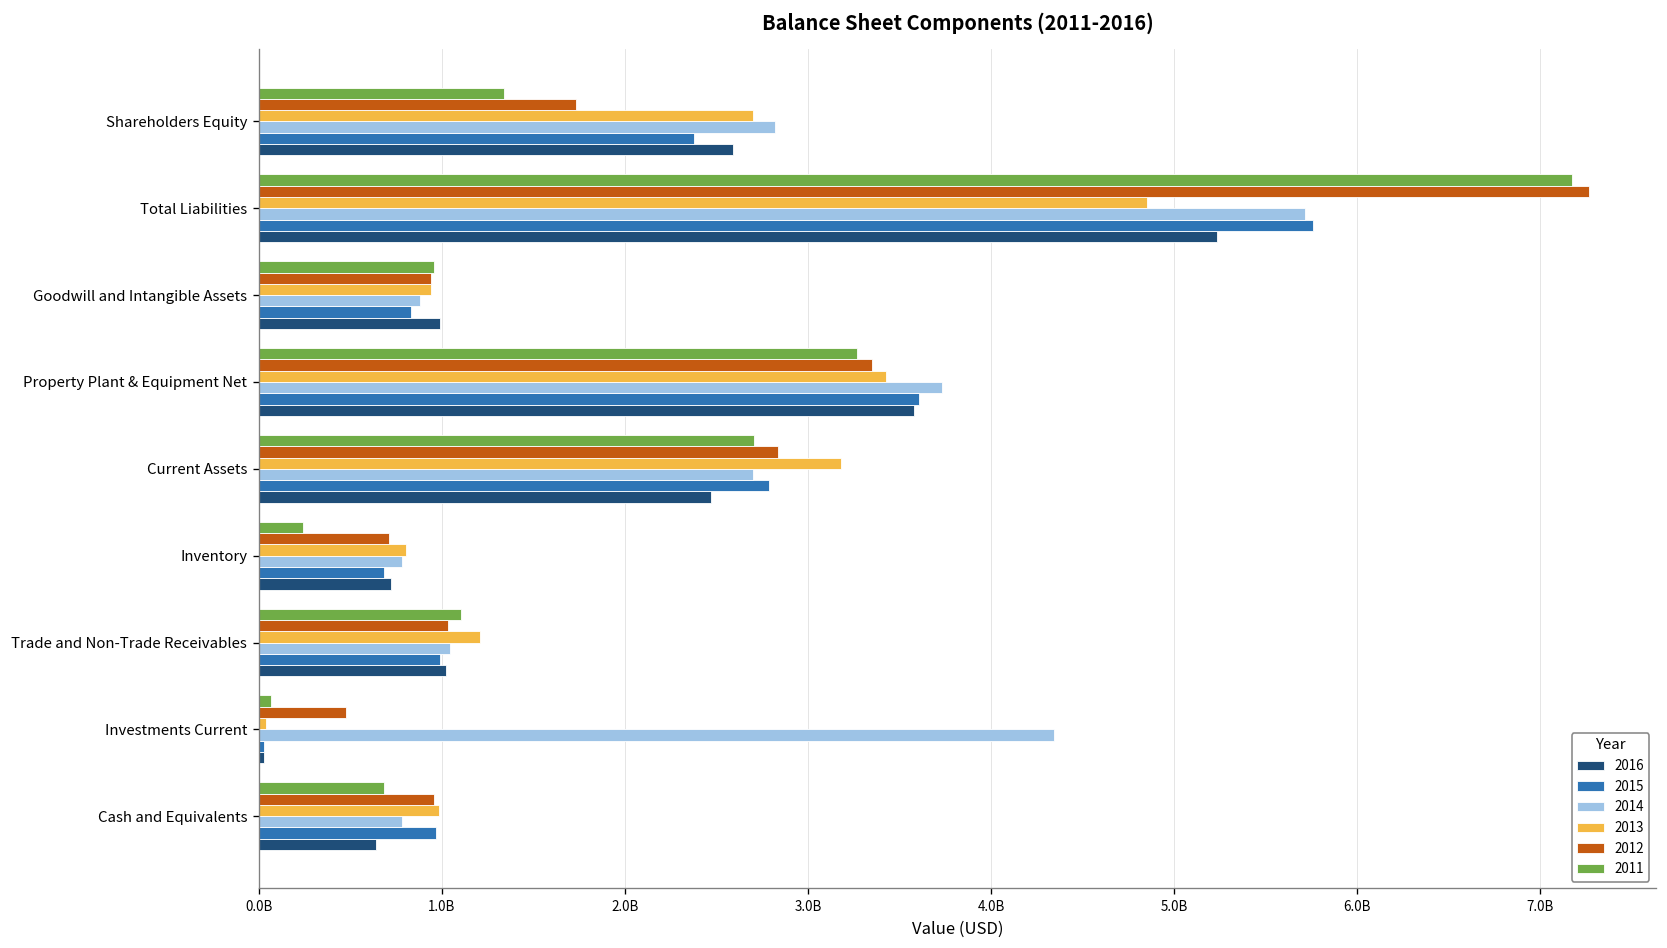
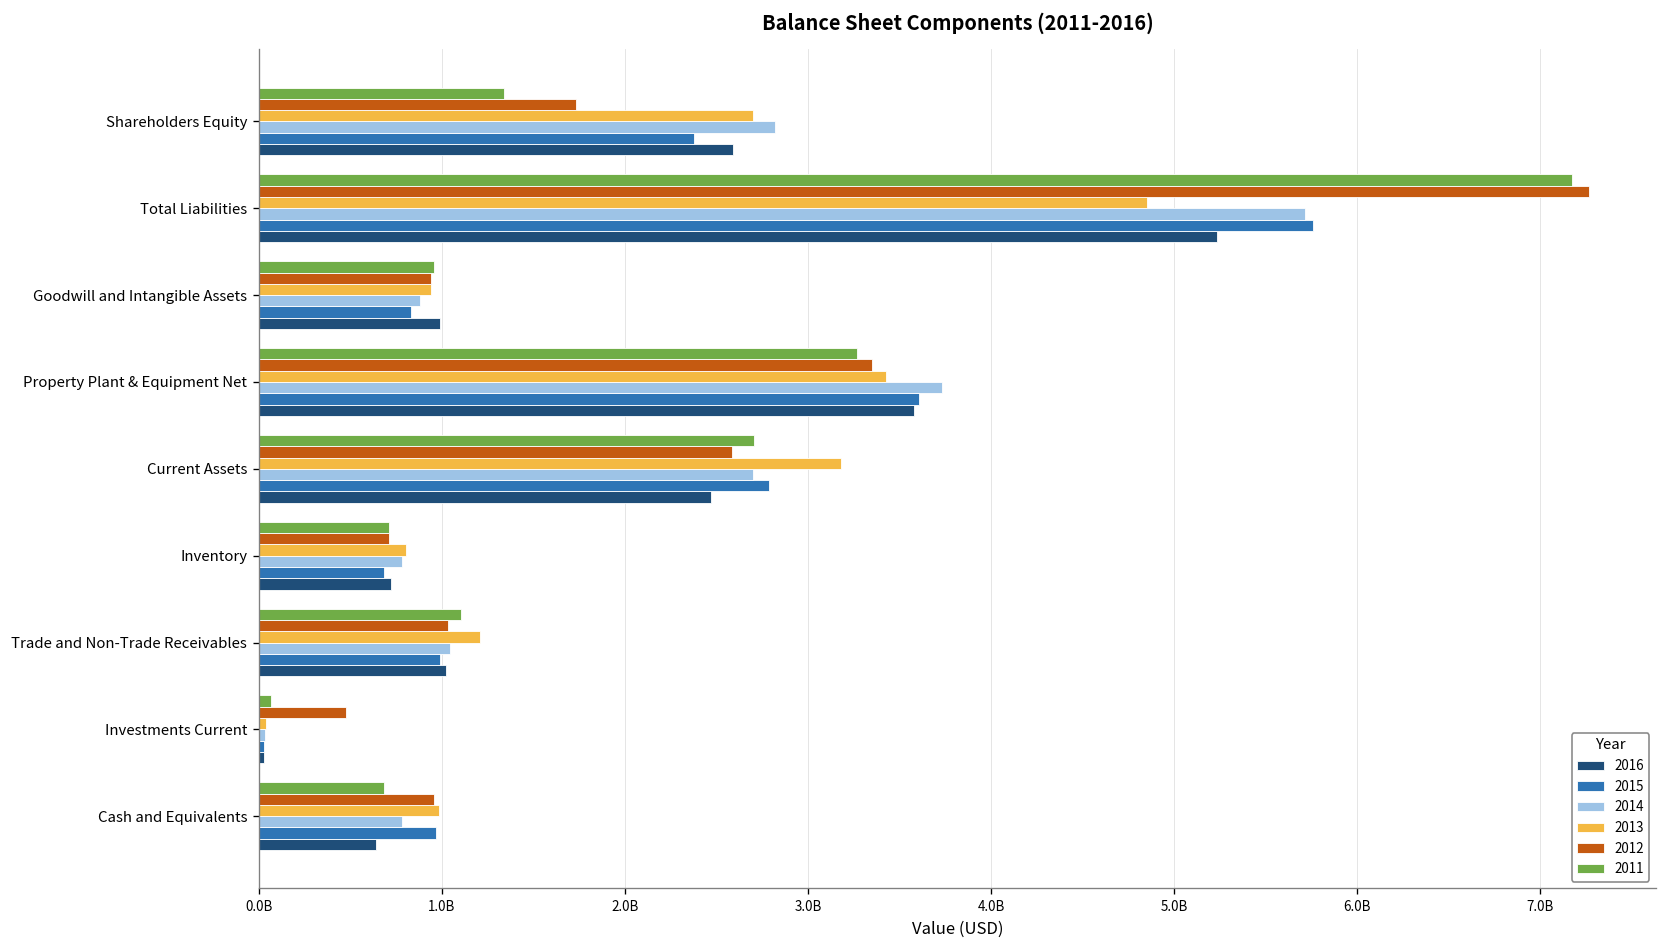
  {
    "2016": {
      "Shareholders Equity": 2590000000,
      "Total Liabilities": 5240000000,
      "Goodwill and Intangible Assets": 990000000,
      "Property Plant & Equipment Net": 3580000000,
      "Current Assets": 2470000000,
      "Inventory": 720000000,
      "Trade and Non-Trade Receivables": 1020000000,
      "Investments Current": 30000000,
      "Cash and Equivalents": 640000000
    },
    "2015": {
      "Shareholders Equity": 2380000000,
      "Total Liabilities": 5760000000,
      "Goodwill and Intangible Assets": 830000000,
      "Property Plant & Equipment Net": 3610000000,
      "Current Assets": 2790000000,
      "Inventory": 680000000,
      "Trade and Non-Trade Receivables": 990000000,
      "Investments Current": 30000000,
      "Cash and Equivalents": 970000000
    },
    "2014": {
      "Shareholders Equity": 2820000000,
      "Total Liabilities": 5720000000,
      "Goodwill and Intangible Assets": 880000000,
      "Property Plant & Equipment Net": 3730000000,
      "Current Assets": 2700000000,
      "Inventory": 780000000,
      "Trade and Non-Trade Receivables": 1040000000,
-     "Investments Current": 4350000000,
+     "Investments Current": 30000000,
      "Cash and Equivalents": 780000000
    },
    "2013": {
      "Shareholders Equity": 2700000000,
      "Total Liabilities": 4850000000,
      "Goodwill and Intangible Assets": 940000000,
      "Property Plant & Equipment Net": 3430000000,
      "Current Assets": 3180000000,
      "Inventory": 800000000,
      "Trade and Non-Trade Receivables": 1210000000,
      "Investments Current": 40000000,
      "Cash and Equivalents": 980000000
    },
    "2012": {
      "Shareholders Equity": 1730000000,
      "Total Liabilities": 7270000000,
      "Goodwill and Intangible Assets": 940000000,
      "Property Plant & Equipment Net": 3350000000,
-     "Current Assets": 2840000000,
+     "Current Assets": 2590000000,
      "Inventory": 710000000,
      "Trade and Non-Trade Receivables": 1040000000,
      "Investments Current": 480000000,
      "Cash and Equivalents": 960000000
    },
    "2011": {
      "Shareholders Equity": 1340000000,
      "Total Liabilities": 7180000000,
      "Goodwill and Intangible Assets": 960000000,
      "Property Plant & Equipment Net": 3270000000,
      "Current Assets": 2700000000,
-     "Inventory": 240000000,
+     "Inventory": 710000000,
      "Trade and Non-Trade Receivables": 1110000000,
      "Investments Current": 60000000,
      "Cash and Equivalents": 680000000
    }
  }
